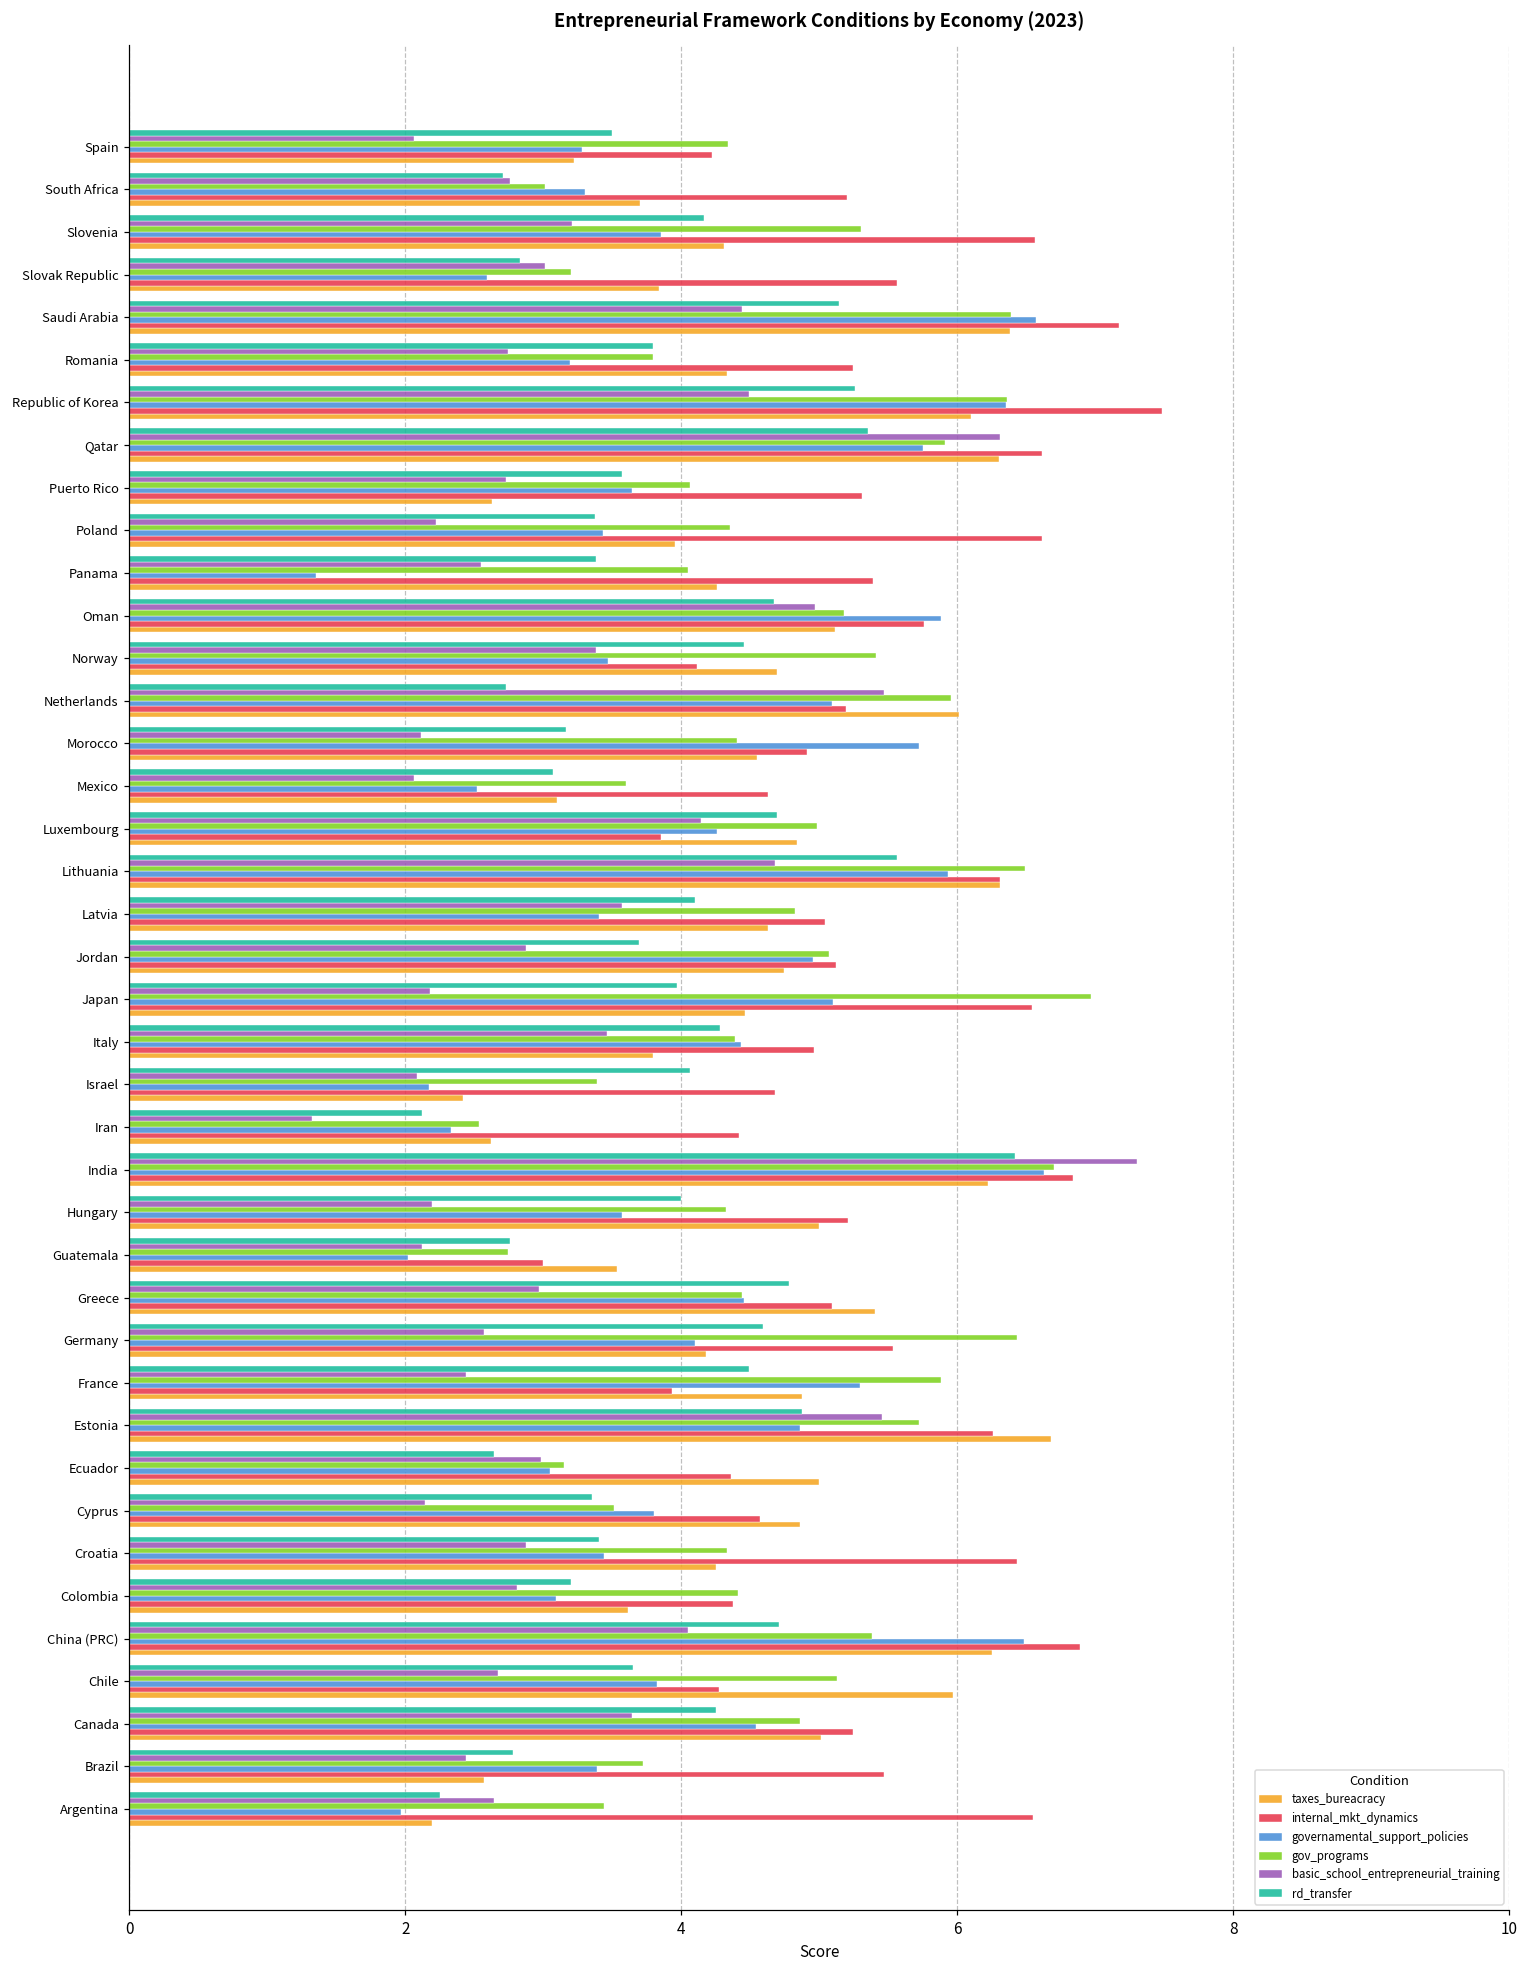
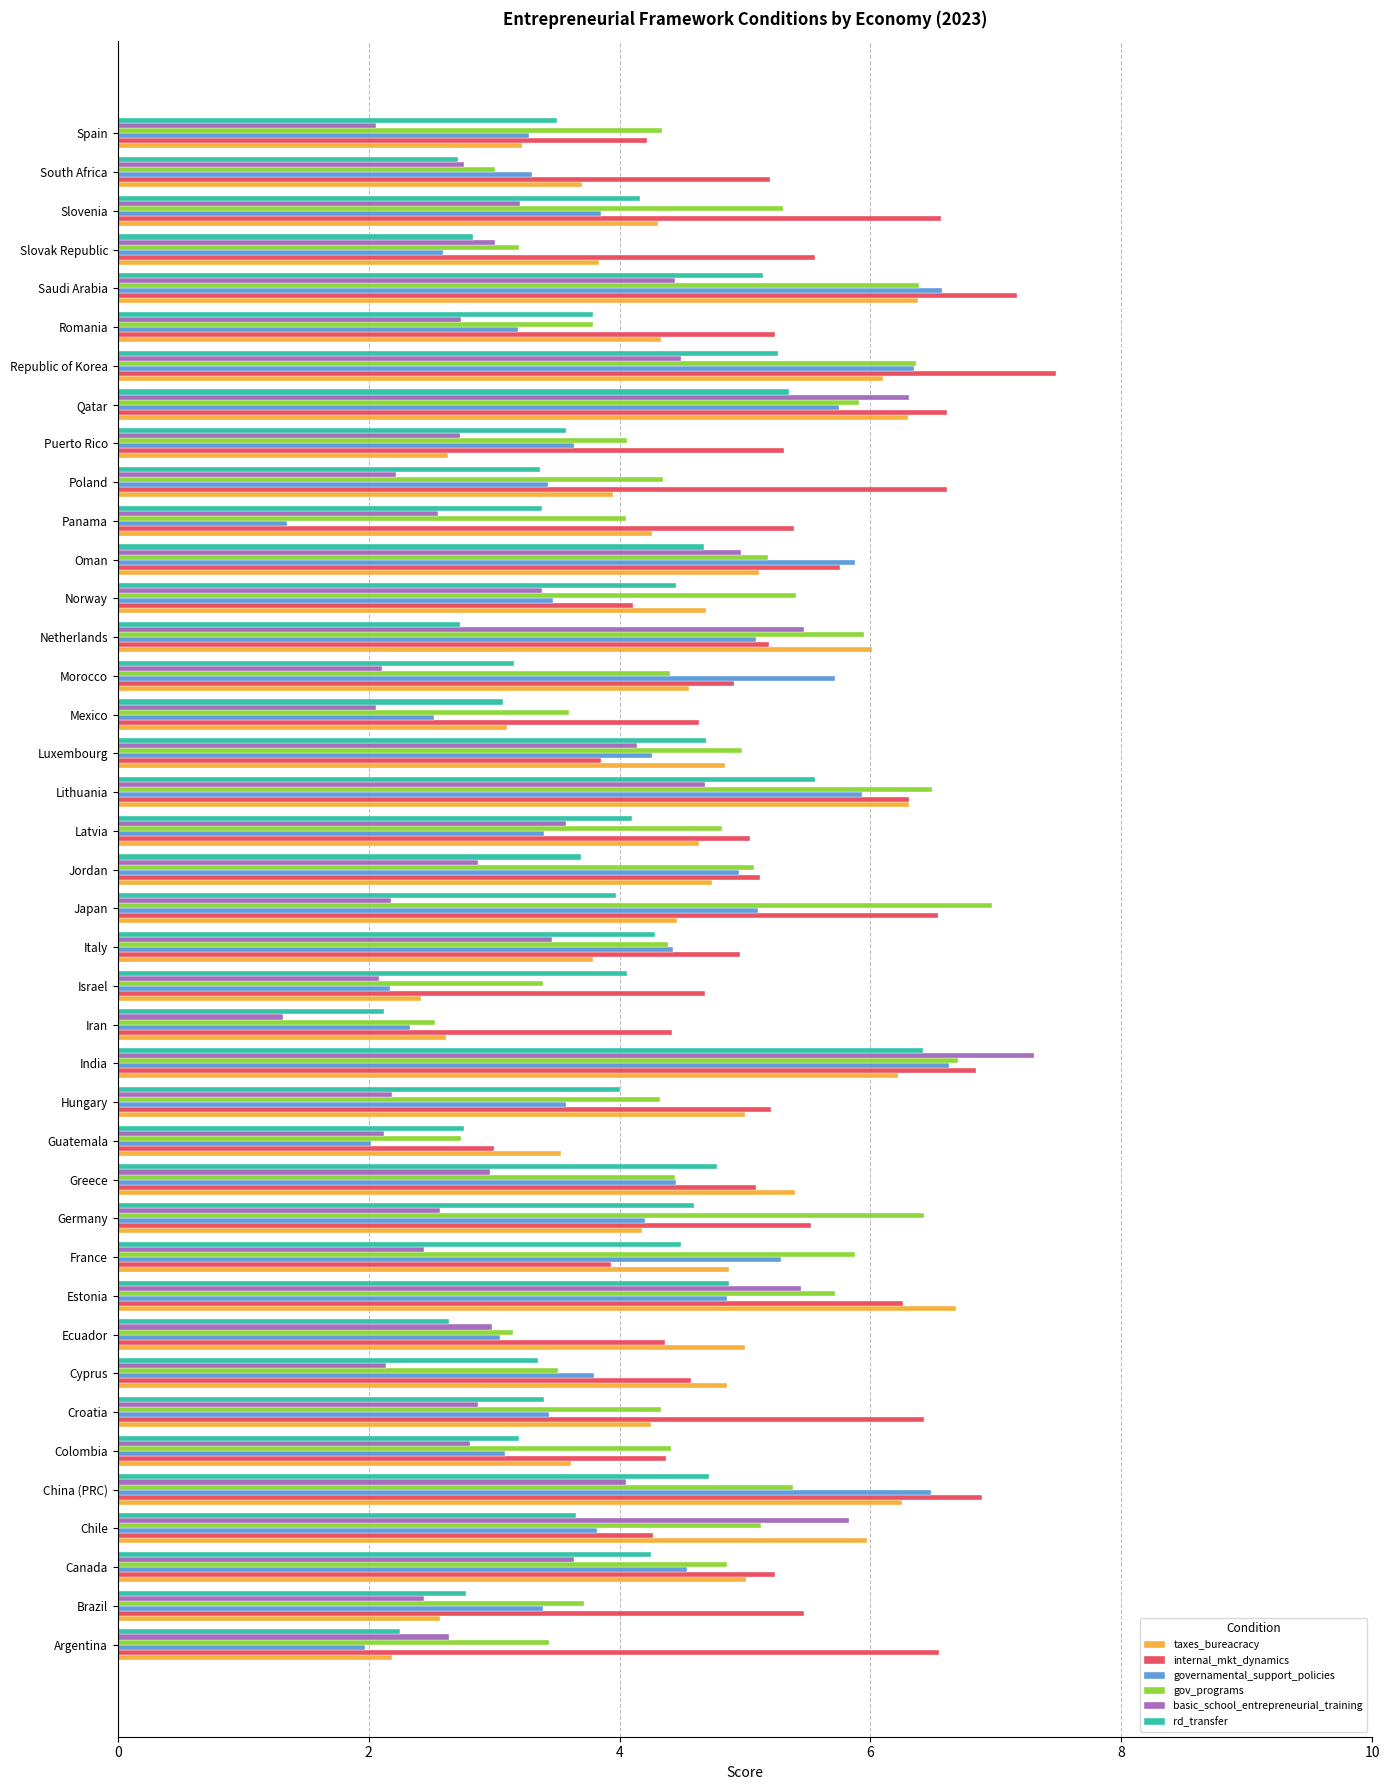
  {
    "governamental_support_policies": {
      "Spain": 3.28,
      "South Africa": 3.3,
      "Slovenia": 3.85,
      "Slovak Republic": 2.6,
      "Saudi Arabia": 6.57,
      "Romania": 3.2,
      "Republic of Korea": 6.35,
      "Qatar": 5.75,
      "Puerto Rico": 3.64,
      "Poland": 3.43,
      "Panama": 1.35,
      "Oman": 5.88,
      "Norway": 3.47,
      "Netherlands": 5.1,
      "Morocco": 5.72,
      "Mexico": 2.52,
      "Luxembourg": 4.26,
      "Lithuania": 5.93,
      "Latvia": 3.4,
      "Jordan": 4.95,
      "Japan": 5.1,
      "Italy": 4.43,
      "Israel": 2.17,
      "Iran": 2.33,
      "India": 6.63,
      "Hungary": 3.57,
      "Guatemala": 2.02,
      "Greece": 4.45,
-     "Germany": 4.1,
+     "Germany": 4.2,
      "France": 5.3,
      "Estonia": 4.86,
      "Ecuador": 3.05,
      "Cyprus": 3.8,
      "Croatia": 3.44,
      "Colombia": 3.1,
      "China (PRC)": 6.48,
      "Chile": 3.82,
      "Canada": 4.54,
      "Brazil": 3.4,
      "Argentina": 1.97
    },
    "basic_school_entrepreneurial_training": {
      "Spain": 2.06,
      "South Africa": 2.76,
      "Slovenia": 3.21,
      "Slovak Republic": 3.01,
      "Saudi Arabia": 4.44,
      "Romania": 2.74,
      "Republic of Korea": 4.49,
      "Qatar": 6.31,
      "Puerto Rico": 2.73,
      "Poland": 2.22,
      "Panama": 2.55,
      "Oman": 4.97,
      "Norway": 3.38,
      "Netherlands": 5.47,
      "Morocco": 2.11,
      "Mexico": 2.06,
      "Luxembourg": 4.14,
      "Lithuania": 4.68,
      "Latvia": 3.57,
      "Jordan": 2.87,
      "Japan": 2.18,
      "Italy": 3.46,
      "Israel": 2.08,
      "Iran": 1.32,
      "India": 7.30,
      "Hungary": 2.19,
      "Guatemala": 2.12,
      "Greece": 2.97,
      "Germany": 2.57,
      "France": 2.44,
      "Estonia": 5.45,
      "Ecuador": 2.98,
      "Cyprus": 2.14,
      "Croatia": 2.87,
      "Colombia": 2.81,
      "China (PRC)": 4.05,
-     "Chile": 2.67,
+     "Chile": 5.83,
      "Canada": 3.64,
      "Brazil": 2.44,
      "Argentina": 2.64
    }
  }
